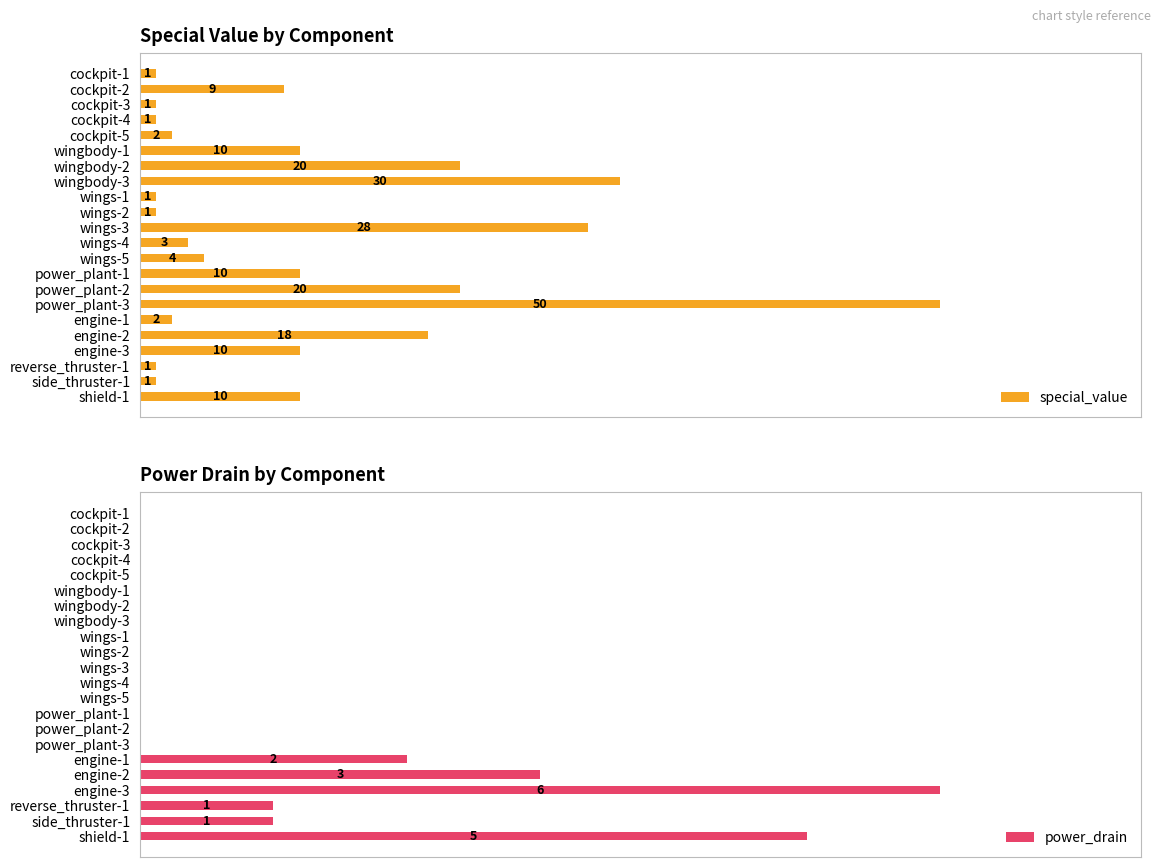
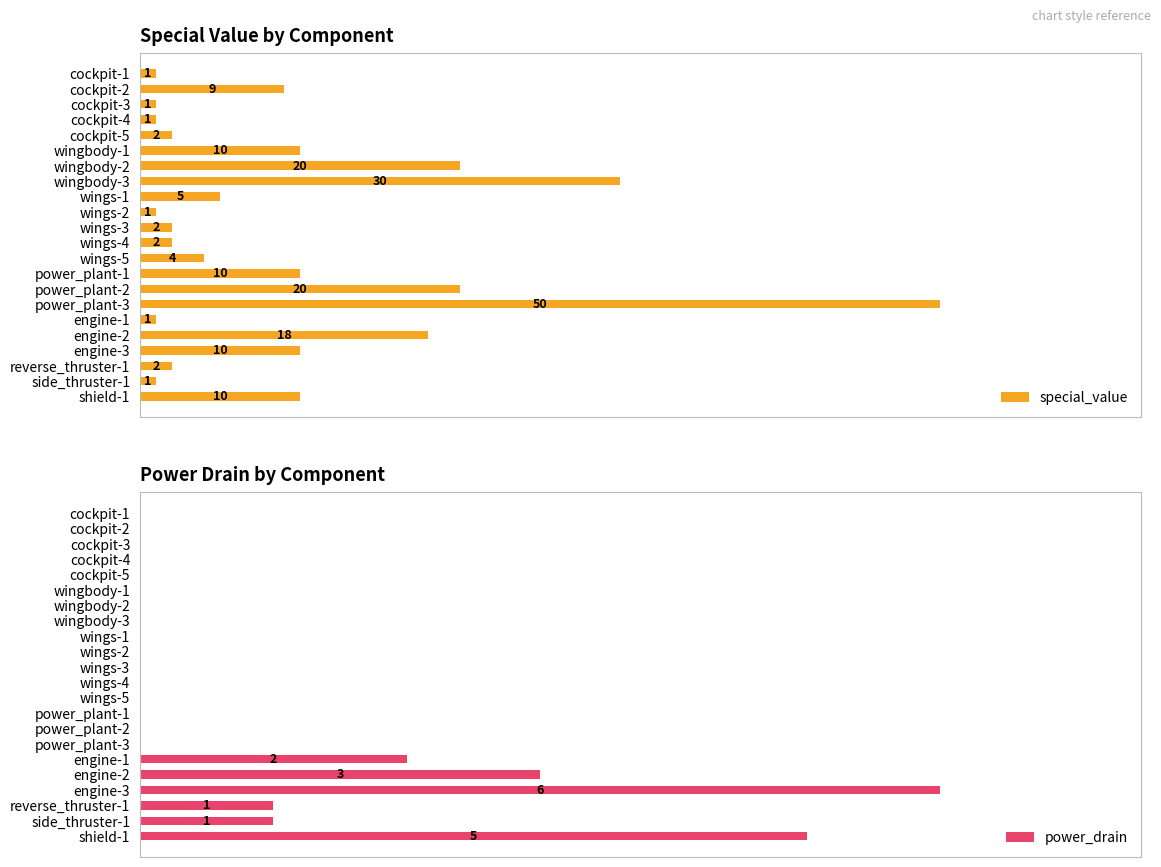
  {
    "Special Value by Component": {
      "cockpit-1": 1,
      "cockpit-2": 9,
      "cockpit-3": 1,
      "cockpit-4": 1,
      "cockpit-5": 2,
      "wingbody-1": 10,
      "wingbody-2": 20,
      "wingbody-3": 30,
-     "wings-1": 1,
+     "wings-1": 5,
      "wings-2": 1,
-     "wings-3": 28,
-     "wings-4": 3,
+     "wings-3": 2,
+     "wings-4": 2,
      "wings-5": 4,
      "power_plant-1": 10,
      "power_plant-2": 20,
      "power_plant-3": 50,
-     "engine-1": 2,
+     "engine-1": 1,
      "engine-2": 18,
      "engine-3": 10,
-     "reverse_thruster-1": 1,
+     "reverse_thruster-1": 2,
      "side_thruster-1": 1,
      "shield-1": 10
    },
    "Power Drain by Component": {
      "engine-1": 2,
      "engine-2": 3,
      "engine-3": 6,
      "reverse_thruster-1": 1,
      "side_thruster-1": 1,
      "shield-1": 5
    }
  }
